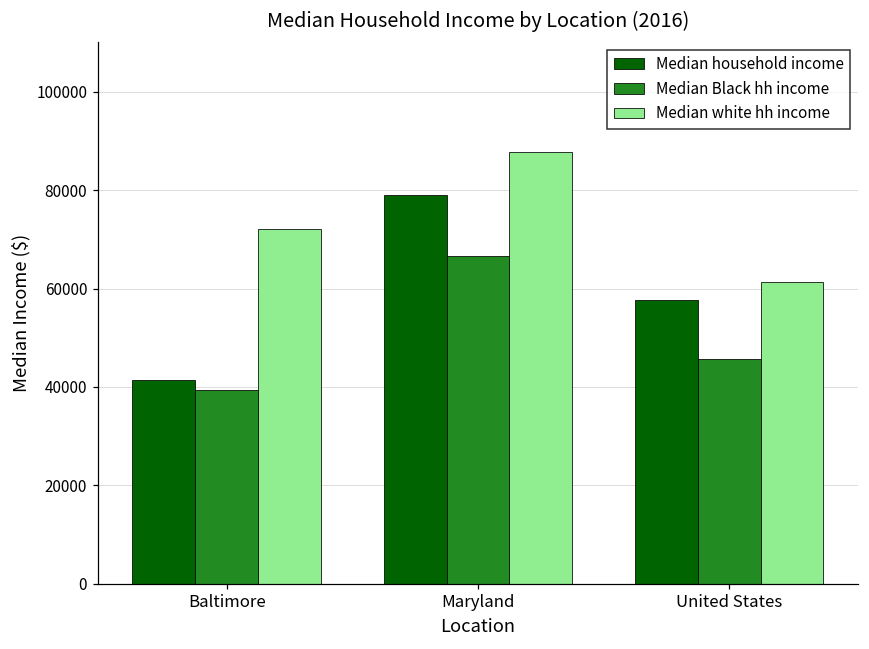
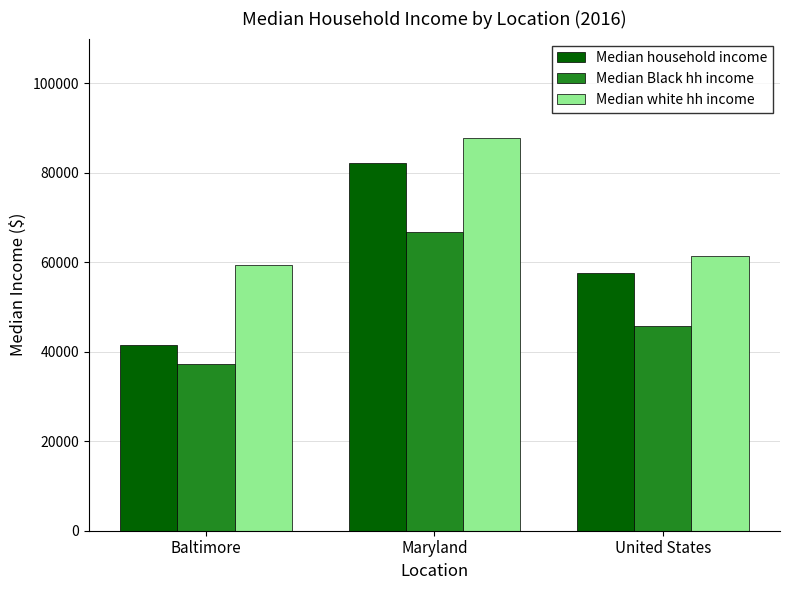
  {
    "Median household income": {
      "Baltimore": 41000,
-     "Maryland": 79000,
+     "Maryland": 82000,
      "United States": 58000
    },
    "Median Black hh income": {
-     "Baltimore": 39000,
+     "Baltimore": 37000,
      "Maryland": 67000,
      "United States": 46000
    },
    "Median white hh income": {
-     "Baltimore": 72000,
+     "Baltimore": 59000,
      "Maryland": 88000,
      "United States": 61000
    }
  }
